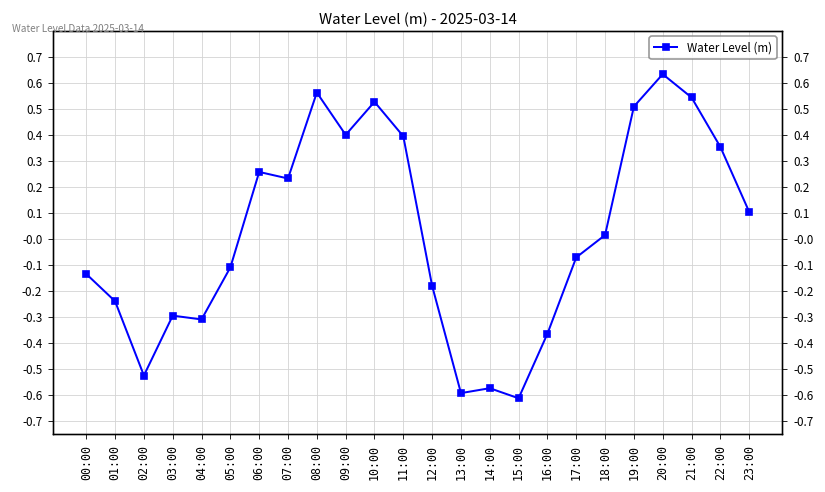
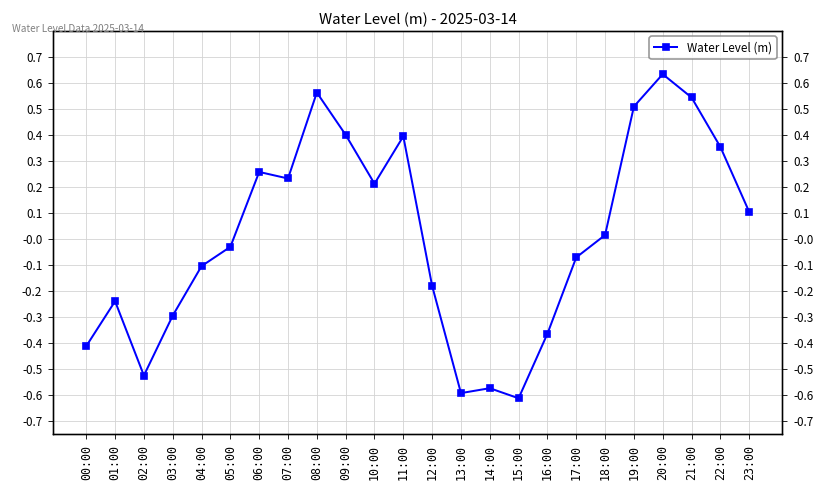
  {
-   "00:00": -0.14,
+   "00:00": -0.41,
    "01:00": -0.24,
    "02:00": -0.53,
    "03:00": -0.30,
-   "04:00": -0.31,
-   "05:00": -0.11,
+   "04:00": -0.11,
+   "05:00": -0.03,
    "06:00": 0.26,
    "07:00": 0.23,
    "08:00": 0.56,
    "09:00": 0.40,
-   "10:00": 0.53,
+   "10:00": 0.21,
    "11:00": 0.39,
    "12:00": -0.18,
    "13:00": -0.59,
    "14:00": -0.57,
    "15:00": -0.61,
    "16:00": -0.36,
    "17:00": -0.07,
    "18:00": 0.01,
    "19:00": 0.51,
    "20:00": 0.63,
    "21:00": 0.54,
    "22:00": 0.35,
    "23:00": 0.10
  }
